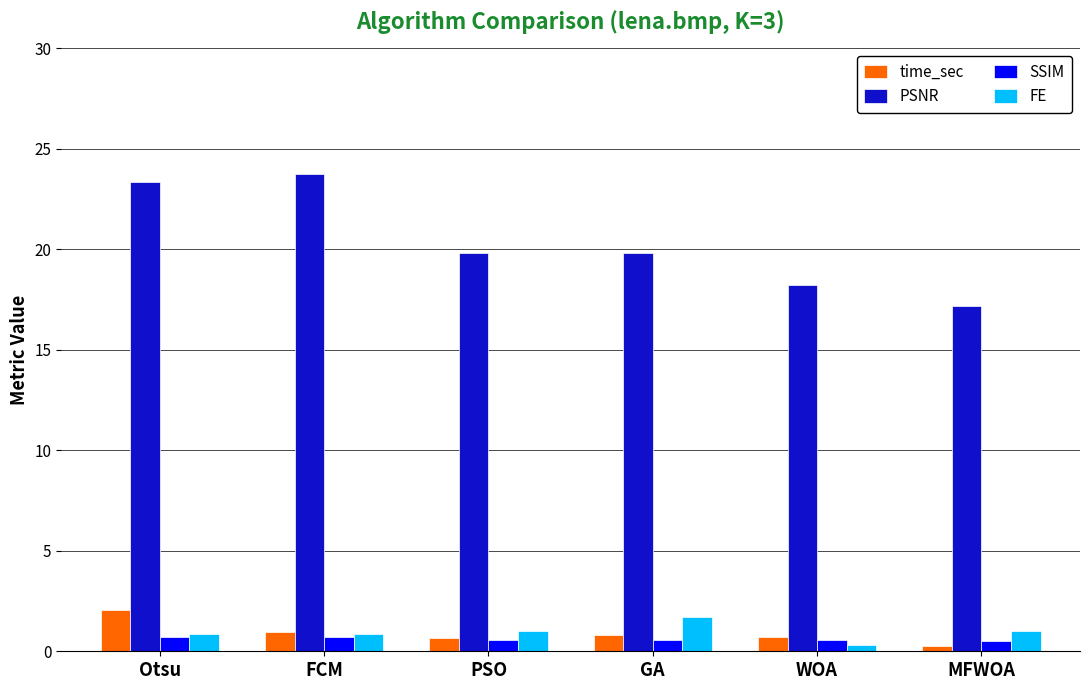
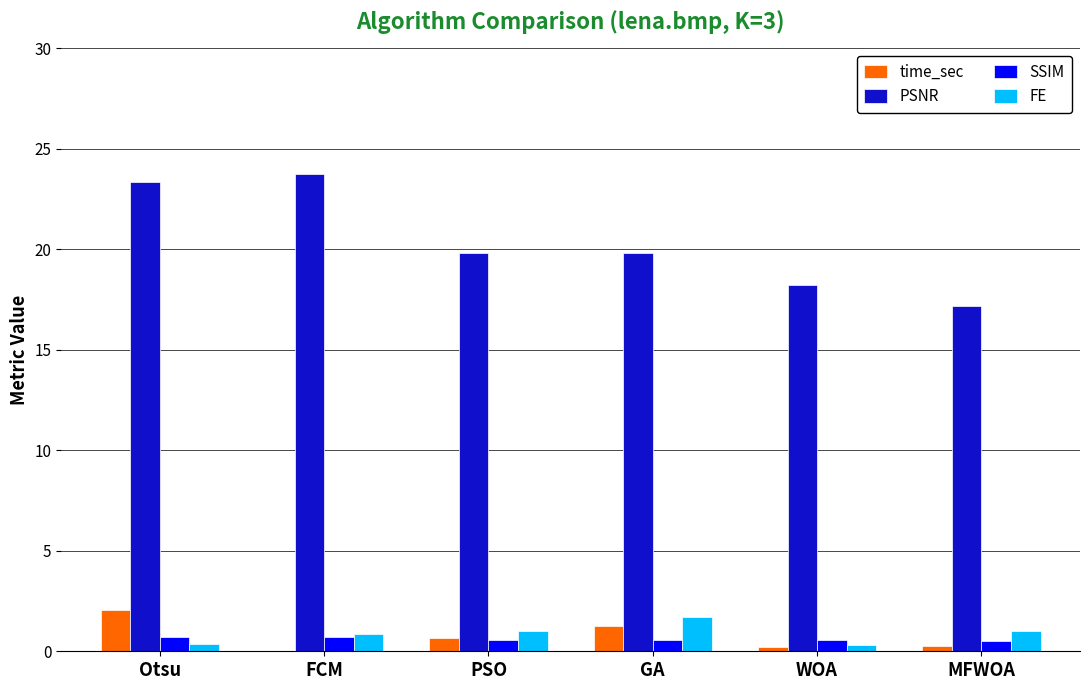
  {
    "time_sec": {
      "Otsu": 2.0,
-     "FCM": 1.0,
+     "FCM": 0.0,
      "PSO": 0.7,
-     "GA": 0.8,
-     "WOA": 0.7,
+     "GA": 1.2,
+     "WOA": 0.2,
      "MFWOA": 0.3
    },
    "FE": {
-     "Otsu": 0.9,
+     "Otsu": 0.4,
      "FCM": 0.9,
      "PSO": 1.0,
      "GA": 1.7,
      "WOA": 0.3,
      "MFWOA": 1.0
    }
  }
